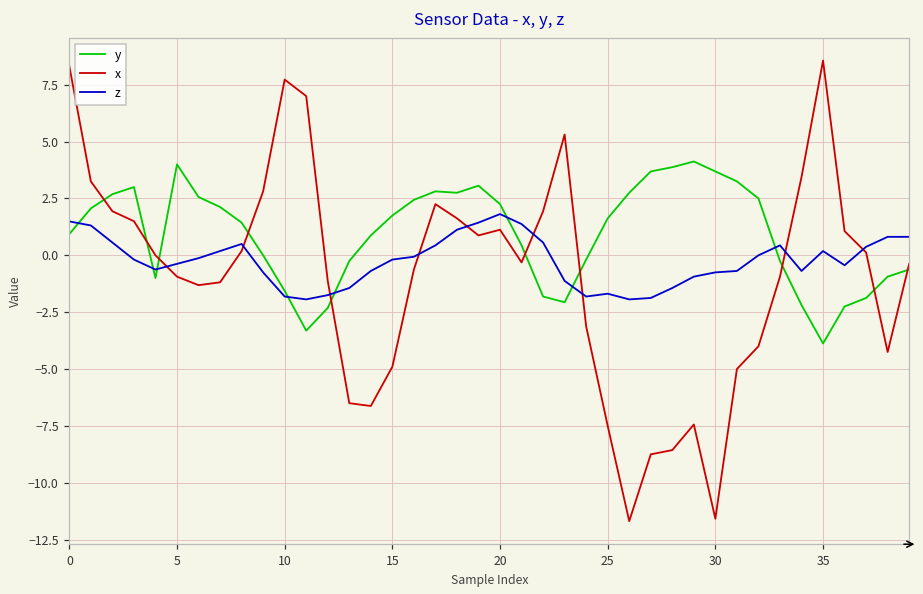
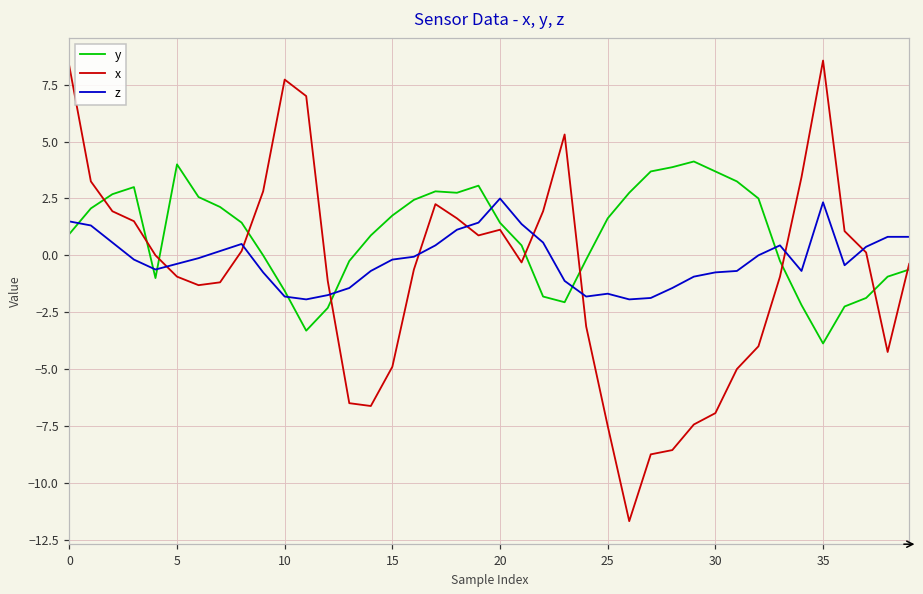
  {
    "y": {
      "0": 0.9,
      "5": 4.0,
      "10": -1.6,
      "15": 1.8,
-     "20": 2.3,
+     "20": 1.4,
      "25": 1.6,
      "30": 3.7,
      "35": -3.9
    },
    "x": {
      "0": 8.3,
      "5": -0.9,
      "10": 7.7,
      "15": -4.9,
      "20": 1.1,
      "25": -7.5,
-     "30": -11.6,
+     "30": -6.9,
      "35": 8.6
    },
    "z": {
      "0": 1.5,
      "5": -0.4,
      "10": -1.8,
      "15": -0.2,
-     "20": 1.8,
+     "20": 2.5,
      "25": -1.7,
      "30": -0.8,
-     "35": 0.2
+     "35": 2.3
    }
  }
